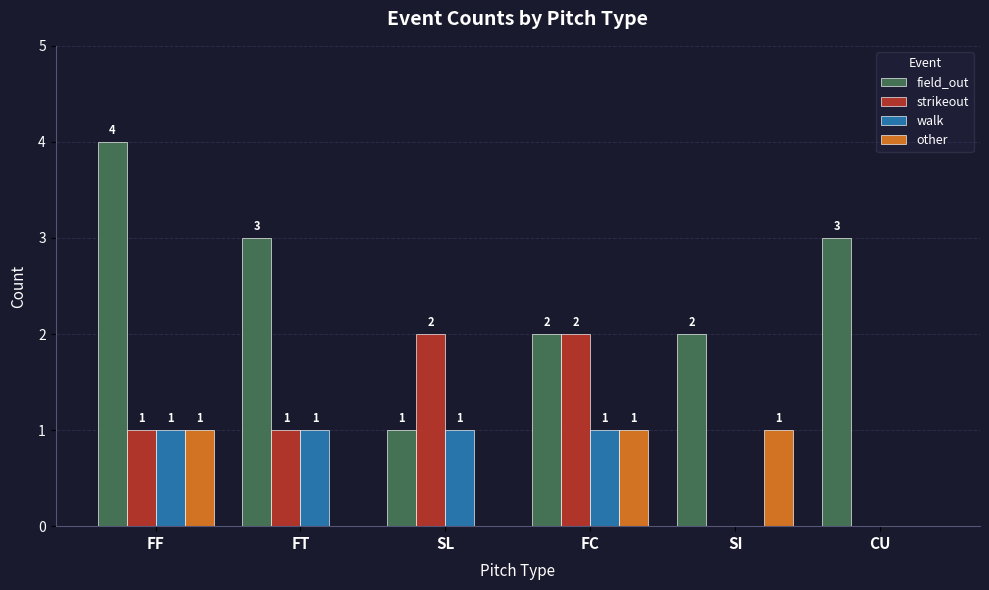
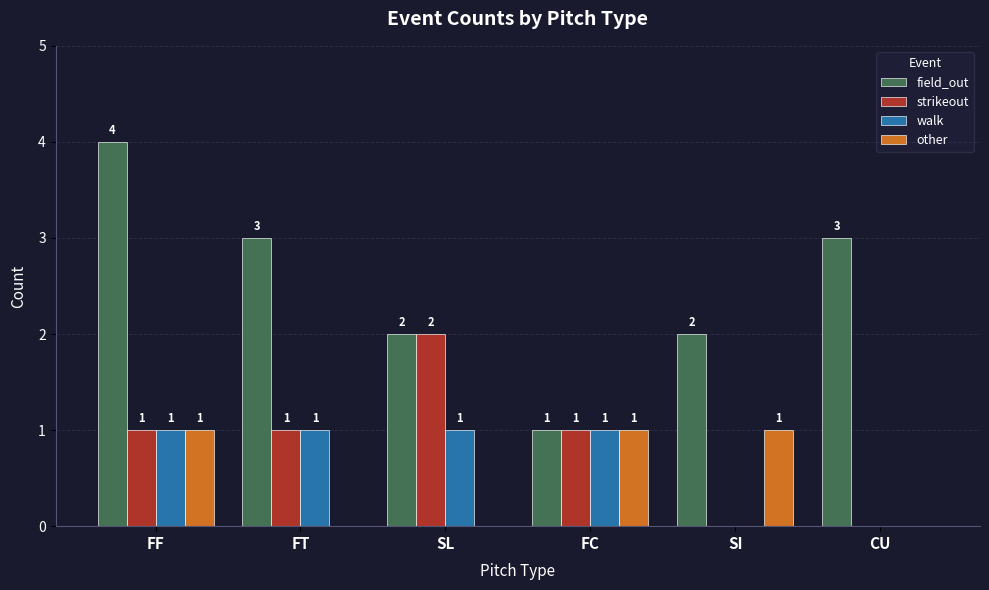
  {
    "field_out": {
      "FF": 4,
      "FT": 3,
-     "SL": 1,
-     "FC": 2,
+     "SL": 2,
+     "FC": 1,
      "SI": 2,
      "CU": 3
    },
    "strikeout": {
      "FF": 1,
      "FT": 1,
      "SL": 2,
-     "FC": 2
+     "FC": 1
    },
    "walk": {
      "FF": 1,
      "FT": 1,
      "SL": 1,
      "FC": 1
    },
    "other": {
      "FF": 1,
      "FC": 1,
      "SI": 1
    }
  }
